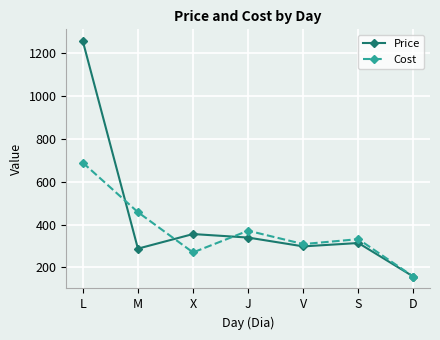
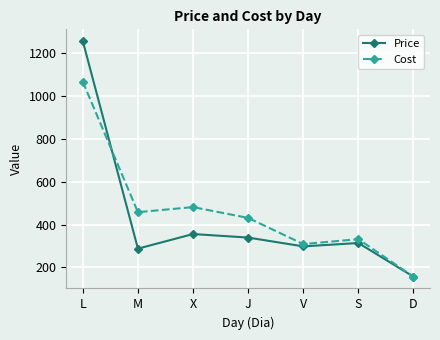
  {
    "Price": {
      "L": 1260,
      "M": 290,
      "X": 360,
      "J": 340,
      "S": 310
    },
    "Cost": {
-     "L": 690,
+     "L": 1070,
      "M": 460,
-     "X": 270,
-     "J": 370,
+     "X": 480,
+     "J": 430,
      "S": 330
    }
  }
